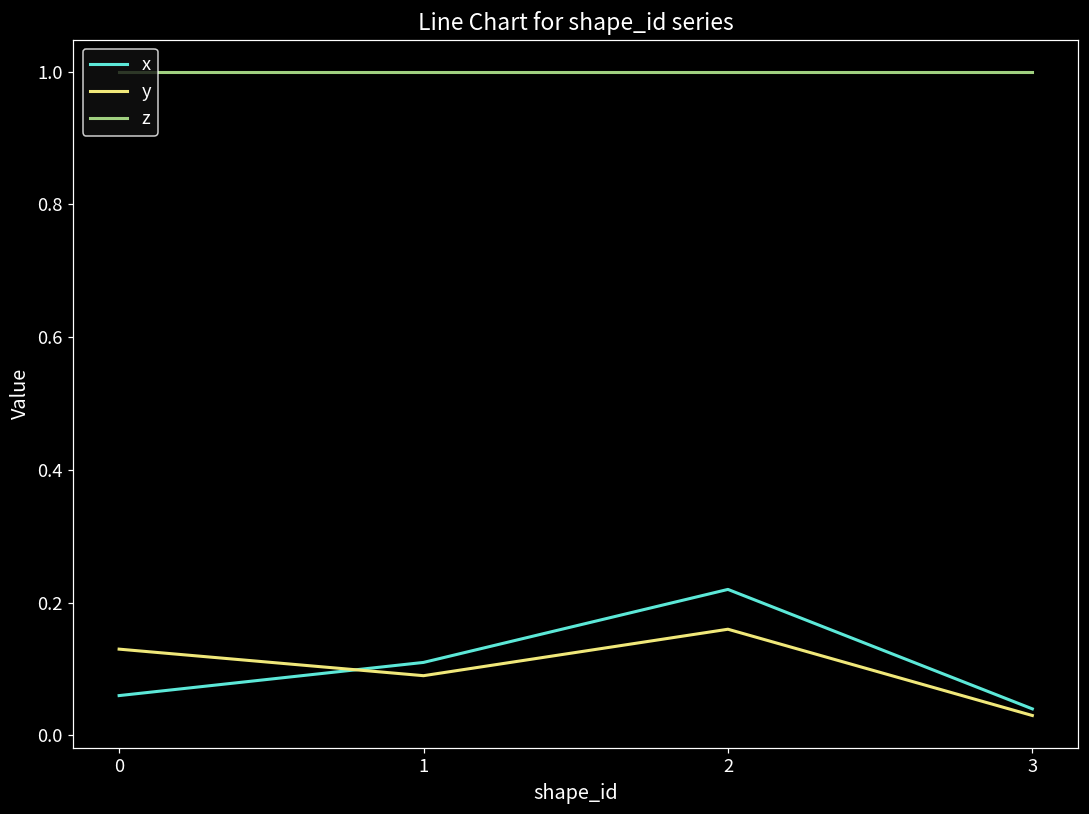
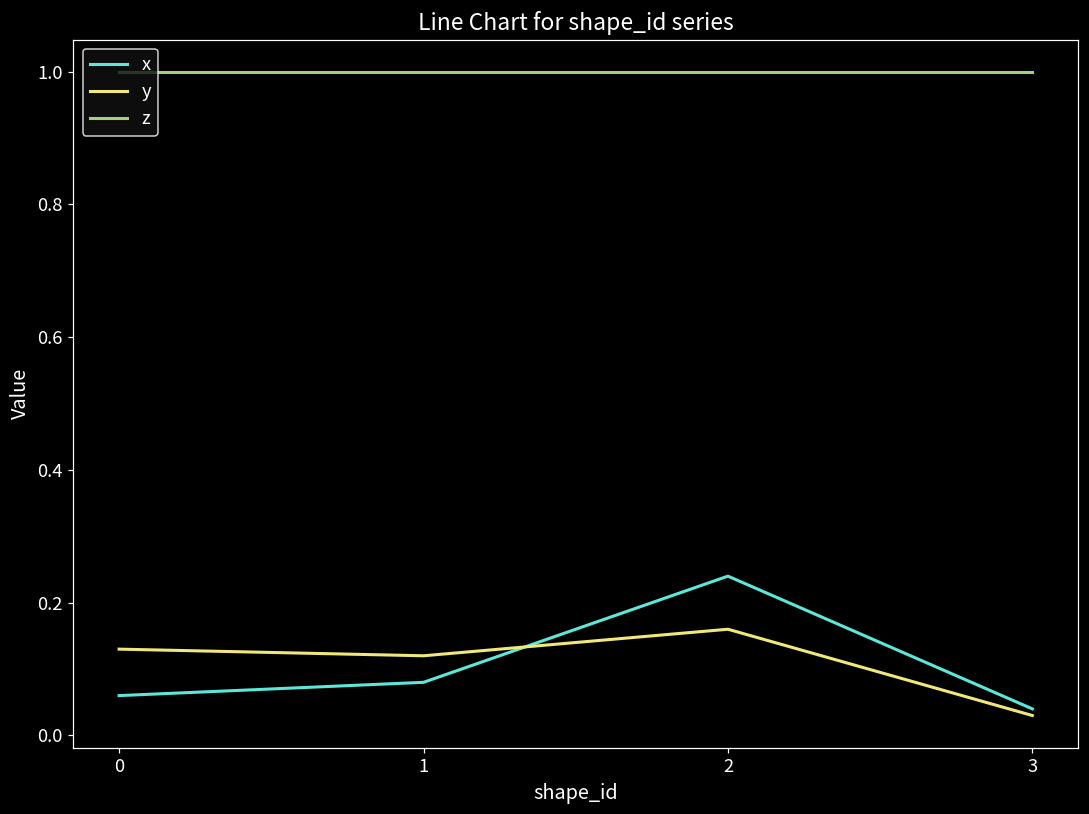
  {
    "x": {
      "0": 0.06,
-     "1": 0.11,
-     "2": 0.22,
+     "1": 0.08,
+     "2": 0.24,
      "3": 0.04
    },
    "y": {
      "0": 0.13,
-     "1": 0.09,
+     "1": 0.12,
      "2": 0.16,
      "3": 0.03
    },
    "z": {
      "1": 1.00,
      "2": 1.00,
      "3": 1.00
    }
  }
